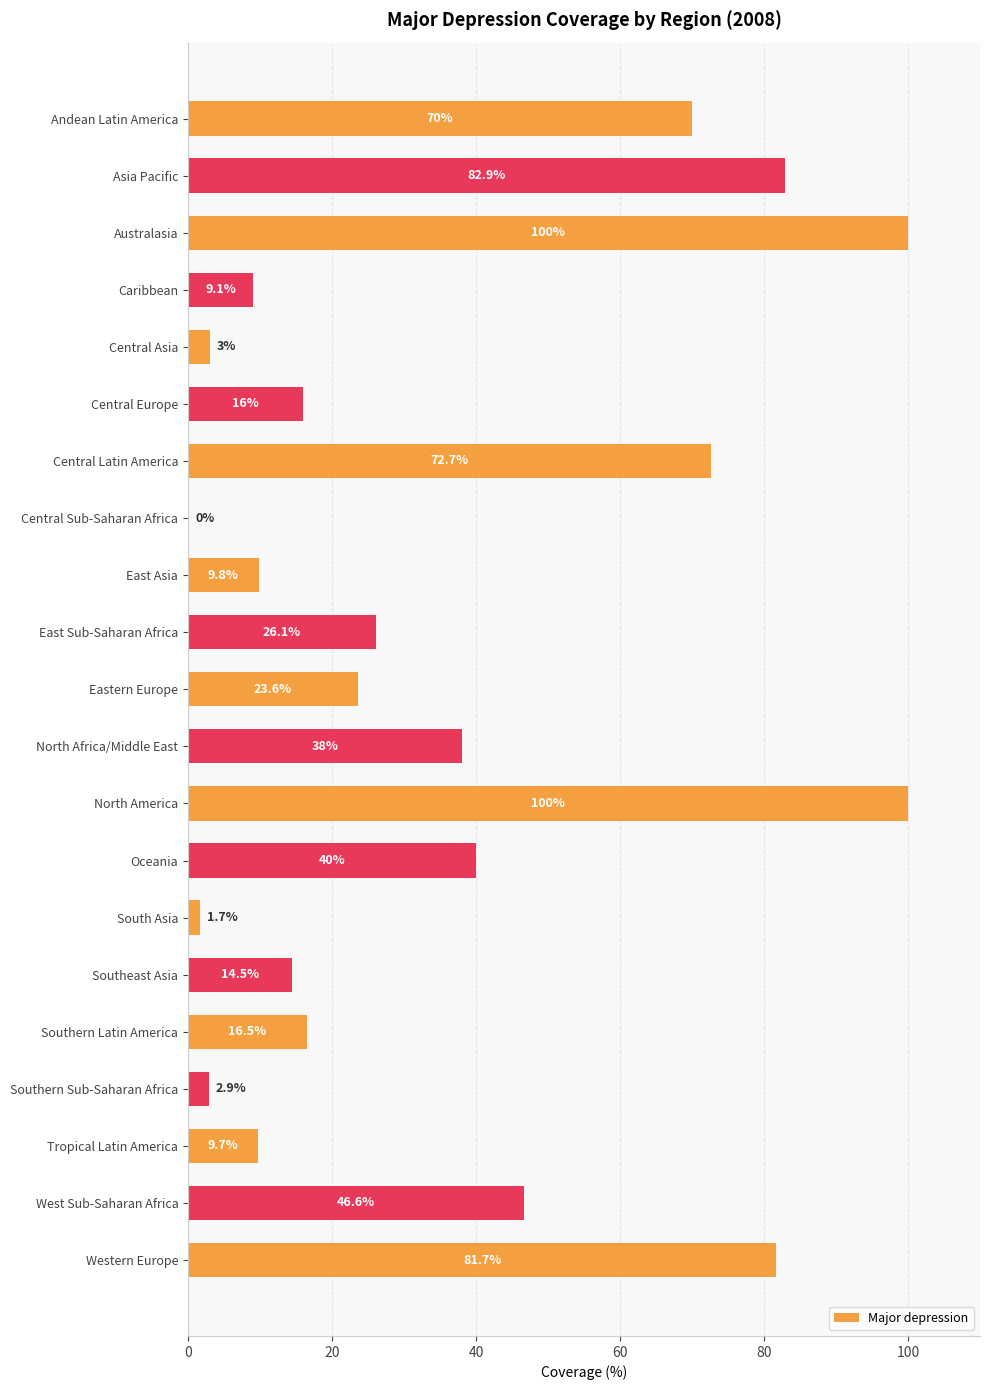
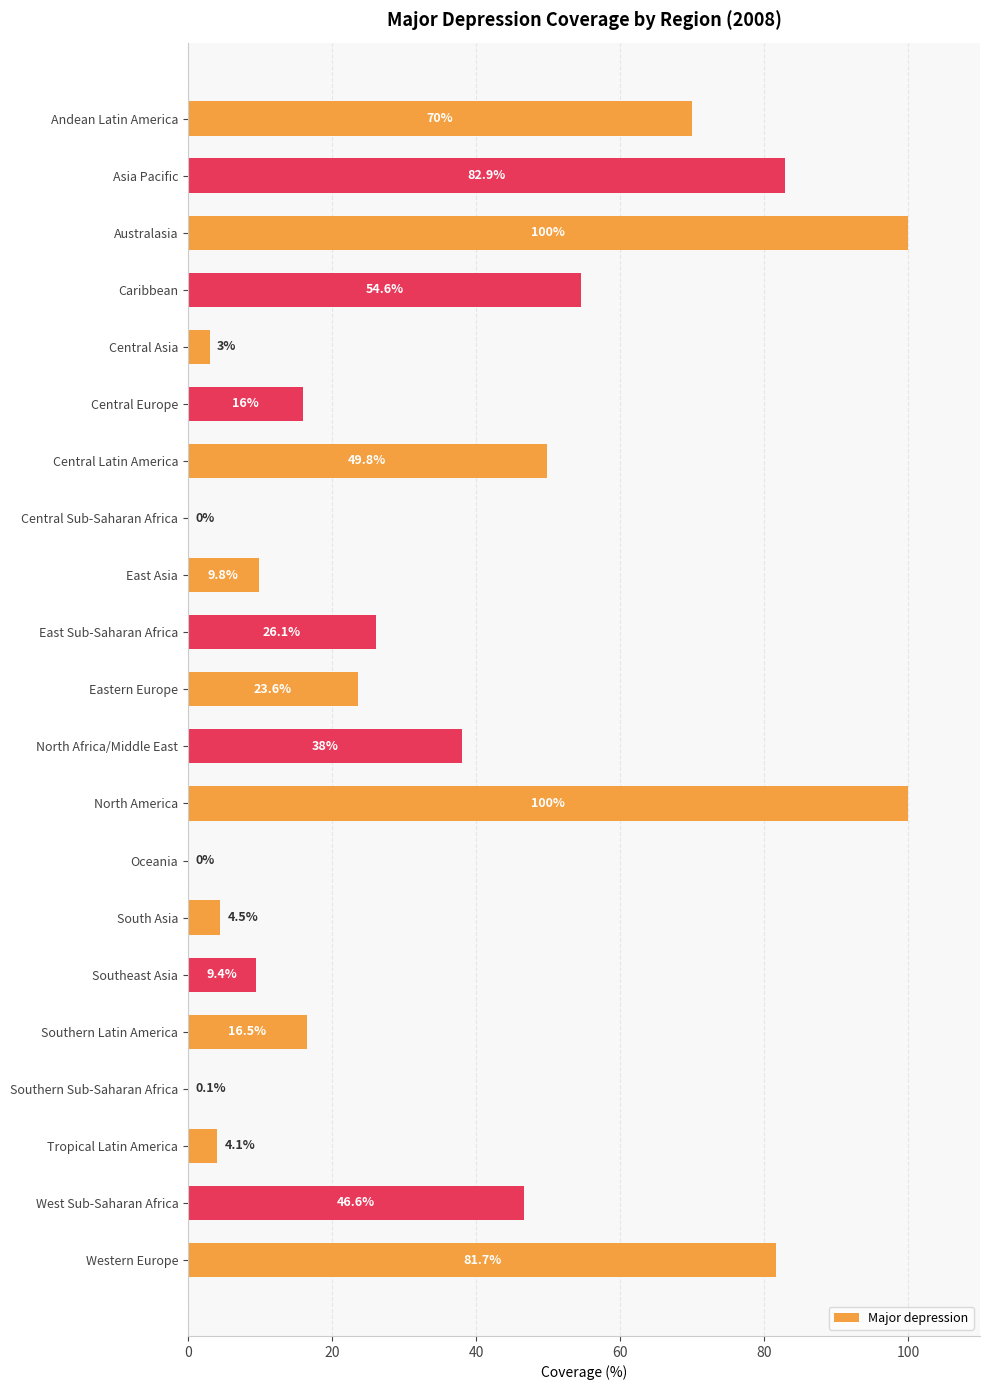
  {
    "Andean Latin America": "70%",
    "Asia Pacific": "82.9%",
    "Australasia": "100%",
-   "Caribbean": "9.1%",
+   "Caribbean": "54.6%",
    "Central Asia": "3%",
    "Central Europe": "16%",
-   "Central Latin America": "72.7%",
+   "Central Latin America": "49.8%",
    "Central Sub-Saharan Africa": "0%",
    "East Asia": "9.8%",
    "East Sub-Saharan Africa": "26.1%",
    "Eastern Europe": "23.6%",
    "North Africa/Middle East": "38%",
    "North America": "100%",
-   "Oceania": "40%",
-   "South Asia": "1.7%",
-   "Southeast Asia": "14.5%",
+   "Oceania": "0%",
+   "South Asia": "4.5%",
+   "Southeast Asia": "9.4%",
    "Southern Latin America": "16.5%",
-   "Southern Sub-Saharan Africa": "2.9%",
-   "Tropical Latin America": "9.7%",
+   "Southern Sub-Saharan Africa": "0.1%",
+   "Tropical Latin America": "4.1%",
    "West Sub-Saharan Africa": "46.6%",
    "Western Europe": "81.7%"
  }
